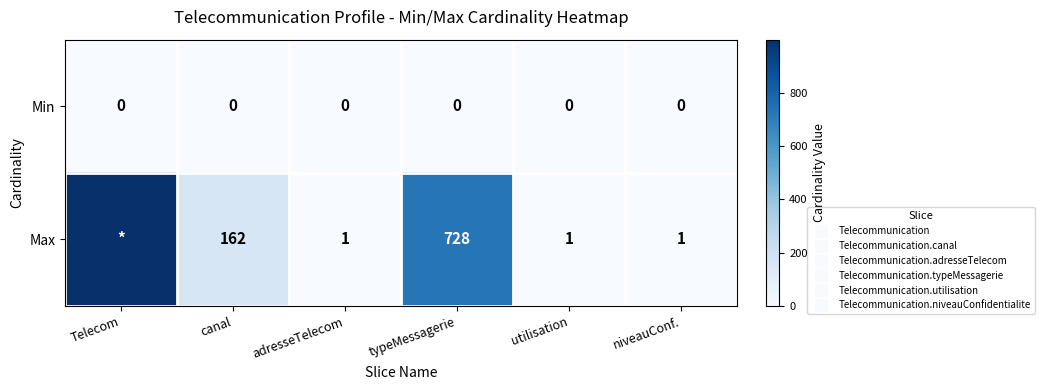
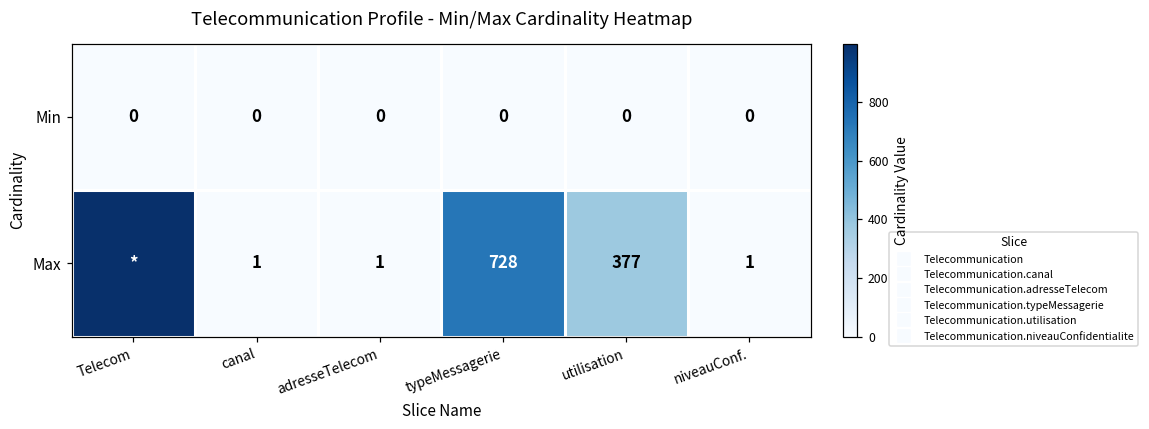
  {
    "Min": {
      "Telecom": 0,
      "canal": 0,
      "adresseTelecom": 0,
      "typeMessagerie": 0,
      "utilisation": 0,
      "niveauConf.": 0
    },
    "Max": {
-     "canal": 162,
+     "canal": 1,
      "adresseTelecom": 1,
      "typeMessagerie": 728,
-     "utilisation": 1,
+     "utilisation": 377,
      "niveauConf.": 1
    }
  }
